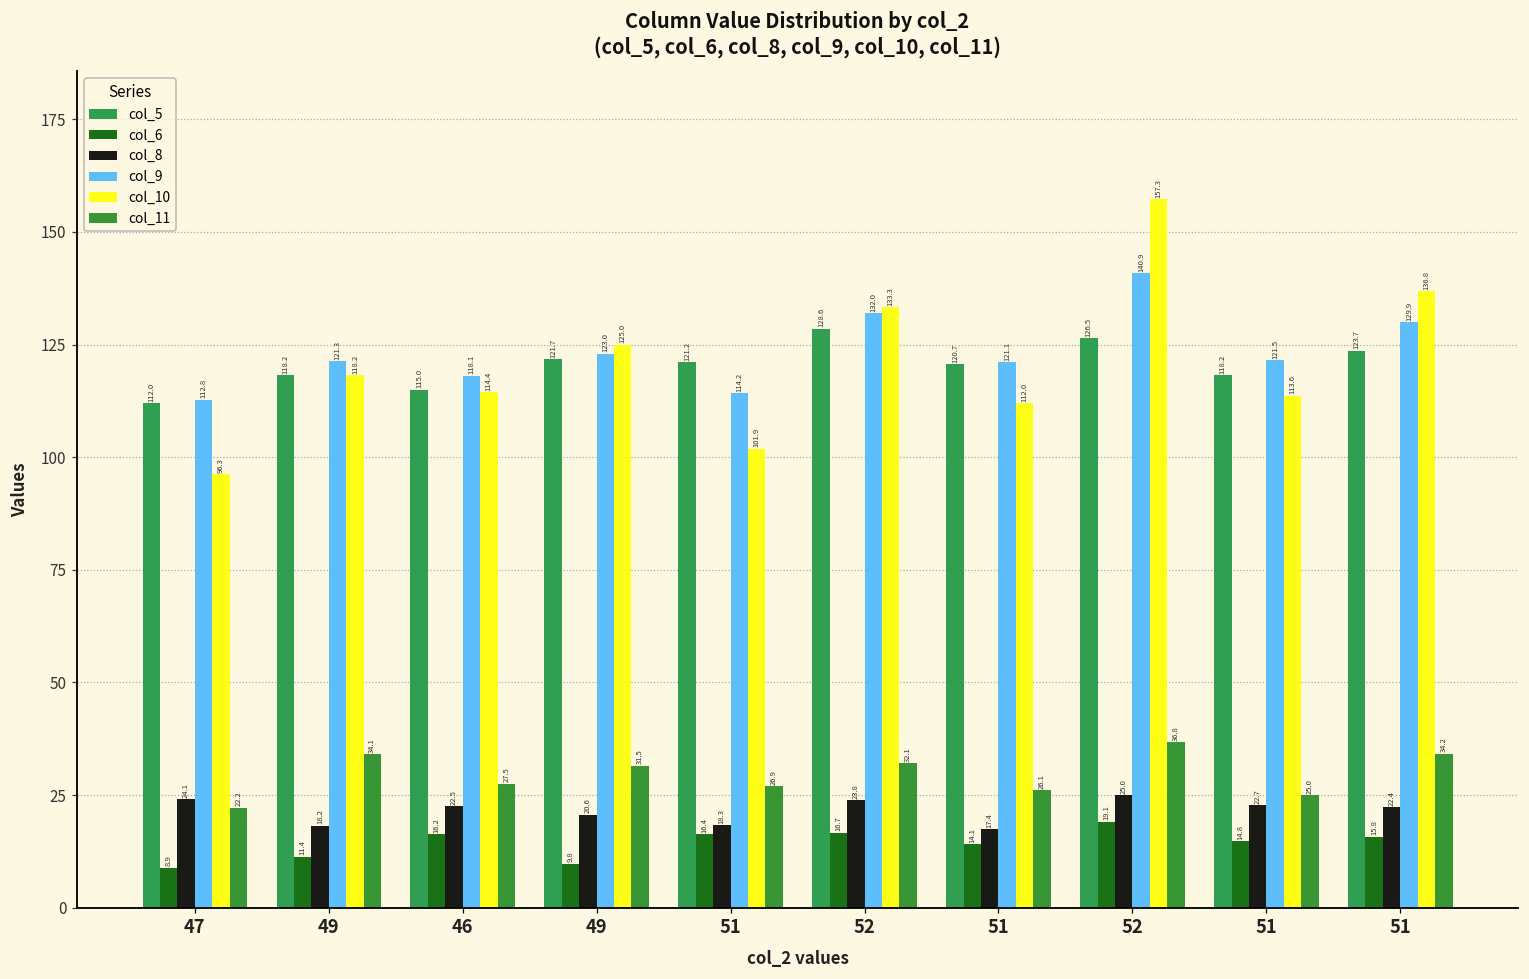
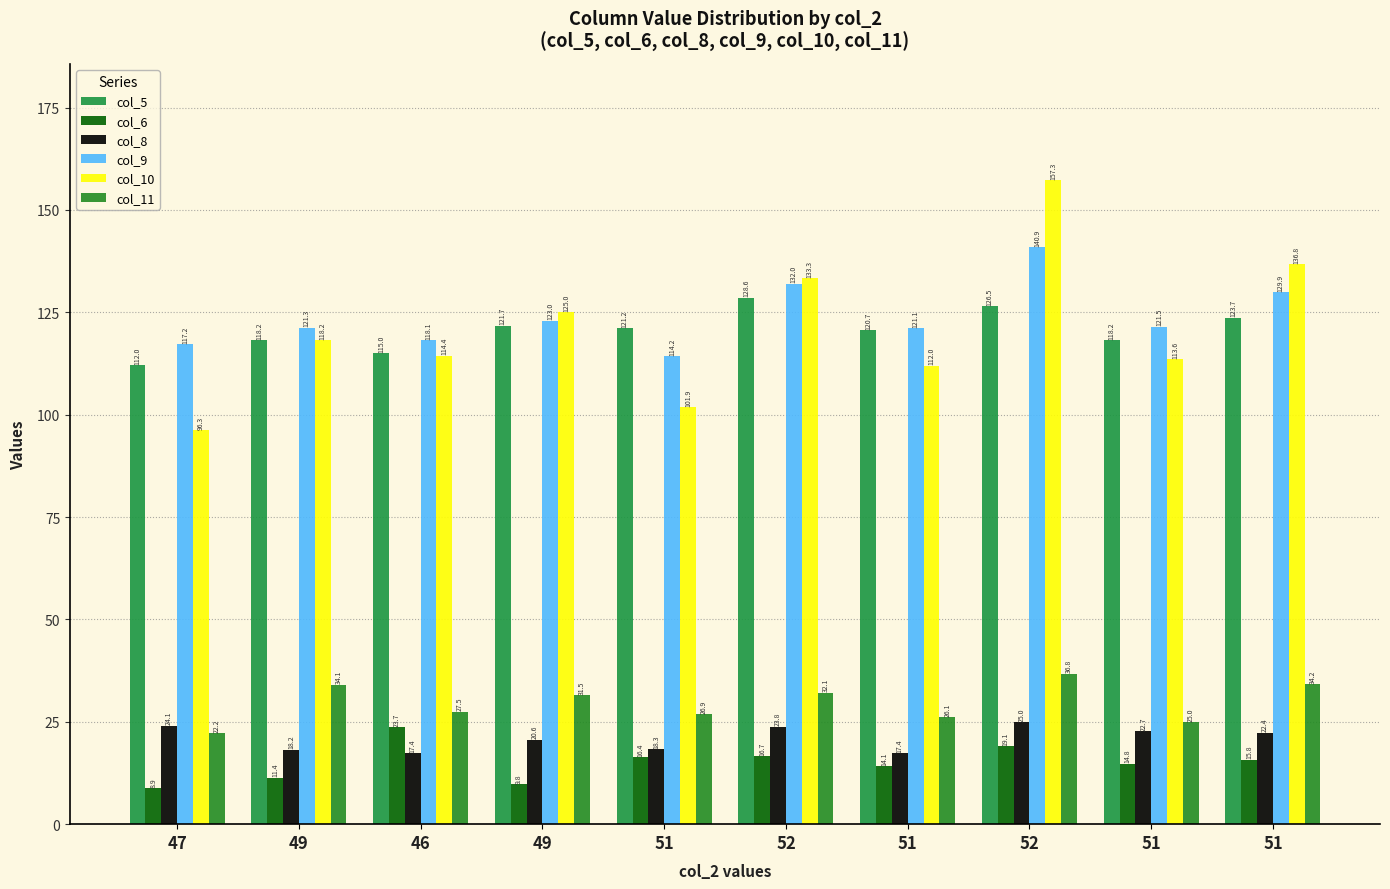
  {
    "col_6": {
      "47": 8.9,
-     "46": 16.2
+     "46": 23.7
    },
    "col_8": {
      "47": 24.1,
-     "46": 22.5
+     "46": 17.4
    },
    "col_9": {
-     "47": 112.8,
+     "47": 117.2,
      "46": 118.1
    },
    "col_10": {
      "47": 96.3,
      "46": 114.4
    }
  }
